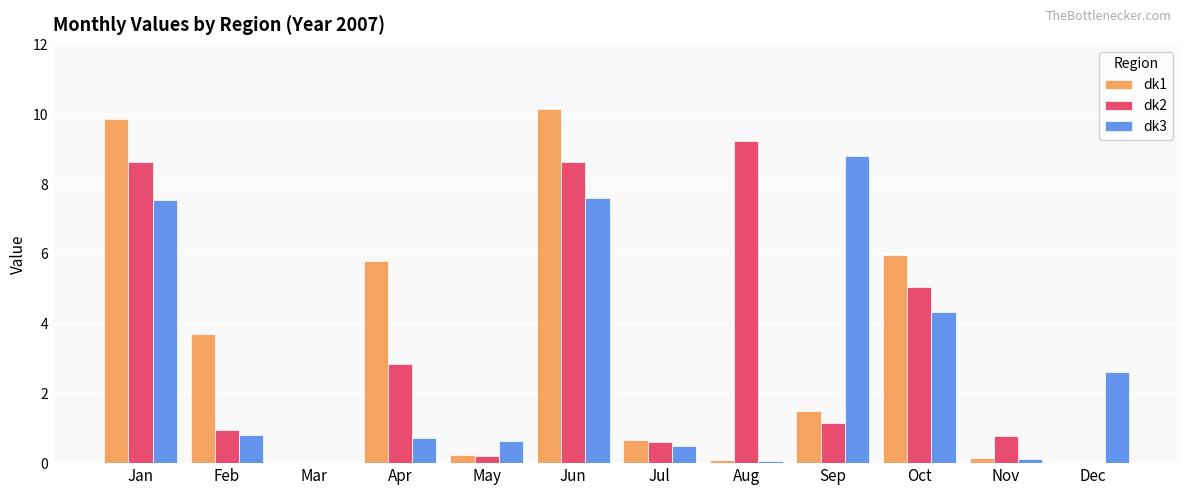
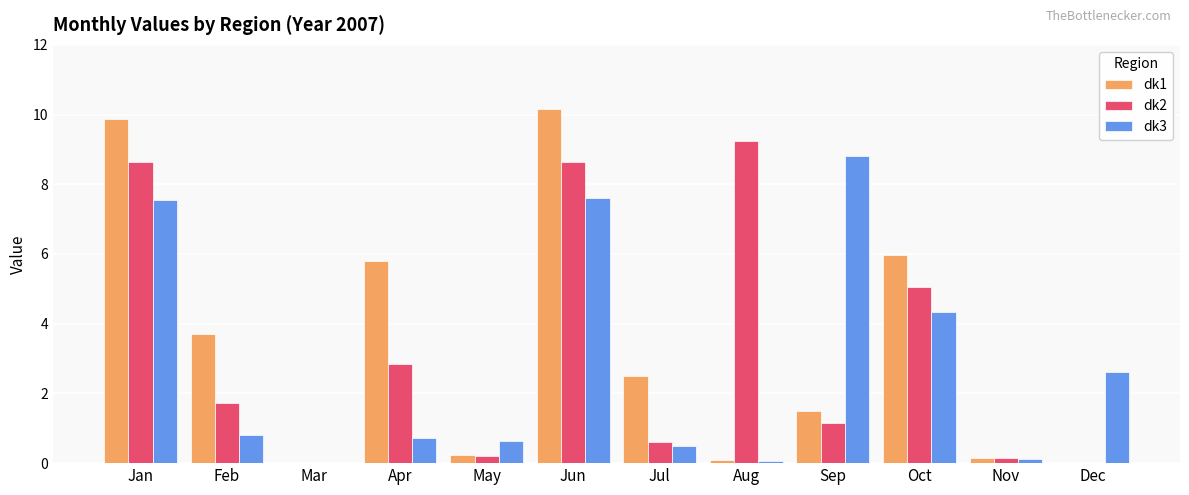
  {
    "dk1": {
      "Jan": 9.9,
      "Feb": 3.7,
      "Apr": 5.8,
      "May": 0.2,
      "Jun": 10.2,
-     "Jul": 0.7,
+     "Jul": 2.5,
      "Aug": 0.1,
      "Sep": 1.5,
      "Oct": 6.0,
      "Nov": 0.2
    },
    "dk2": {
      "Jan": 8.6,
-     "Feb": 1.0,
+     "Feb": 1.7,
      "Mar": 0.0,
      "Apr": 2.9,
      "May": 0.2,
      "Jun": 8.6,
      "Jul": 0.6,
      "Aug": 9.3,
      "Sep": 1.2,
      "Oct": 5.0,
-     "Nov": 0.8
+     "Nov": 0.1
    },
    "dk3": {
      "Jan": 7.6,
      "Feb": 0.8,
      "Mar": 0.0,
      "Apr": 0.7,
      "May": 0.6,
      "Jun": 7.6,
      "Jul": 0.5,
      "Sep": 8.8,
      "Oct": 4.3,
      "Nov": 0.1,
      "Dec": 2.6
    }
  }
